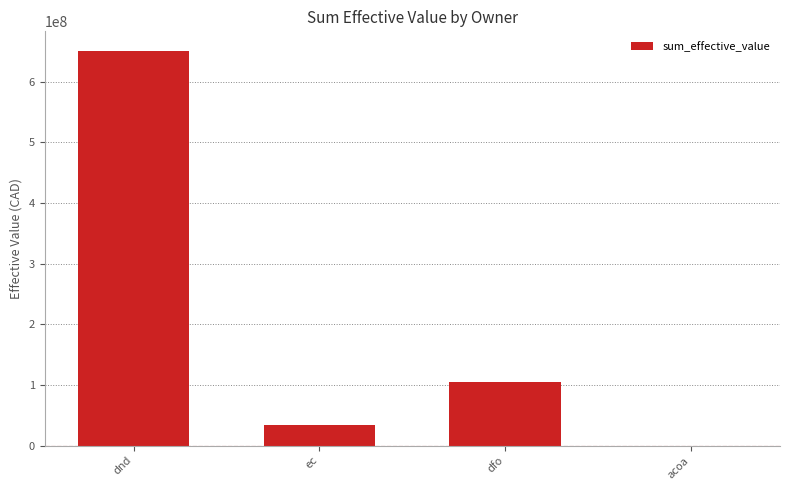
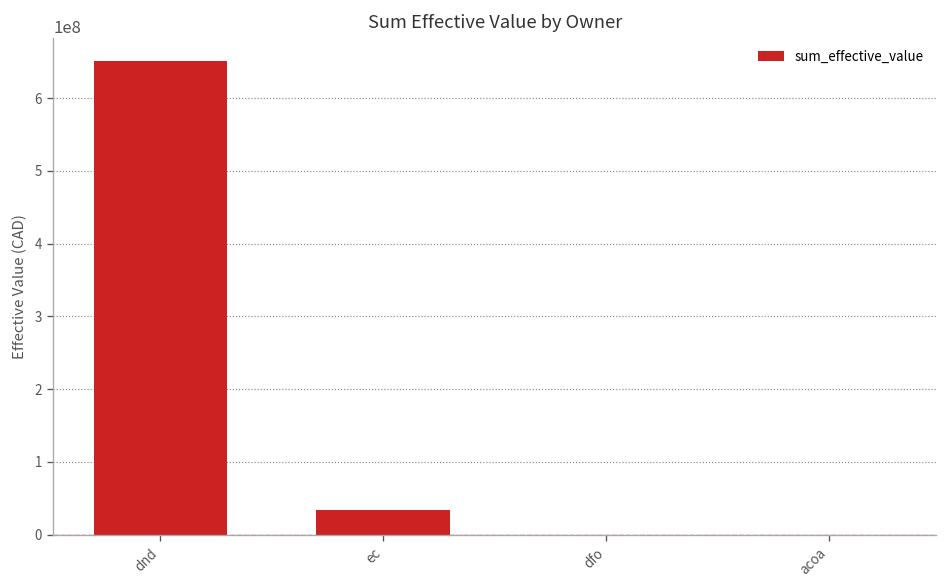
  {
    "dnd": 650000000,
    "ec": 30000000,
-   "dfo": 100000000
+   "dfo": 0
  }
